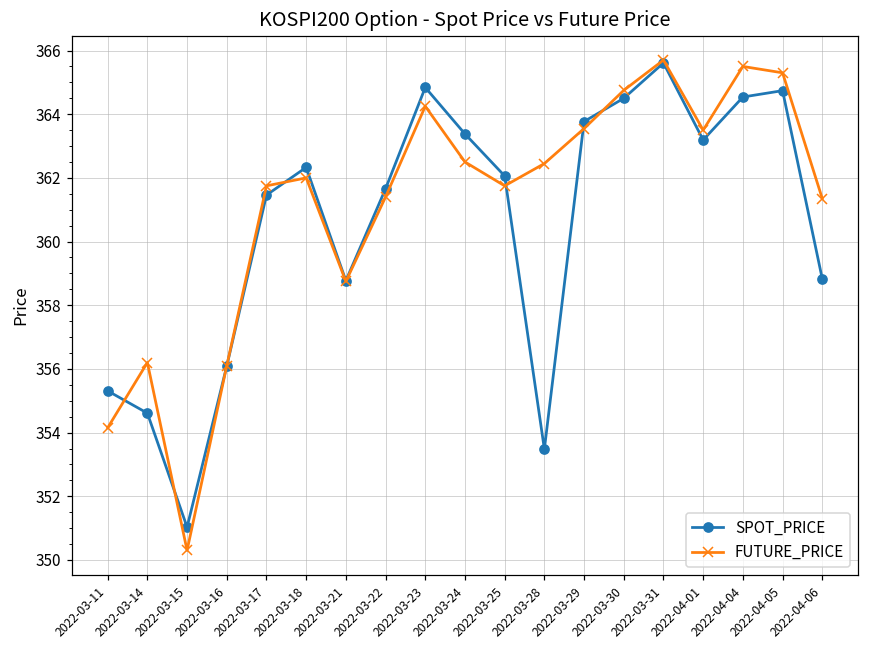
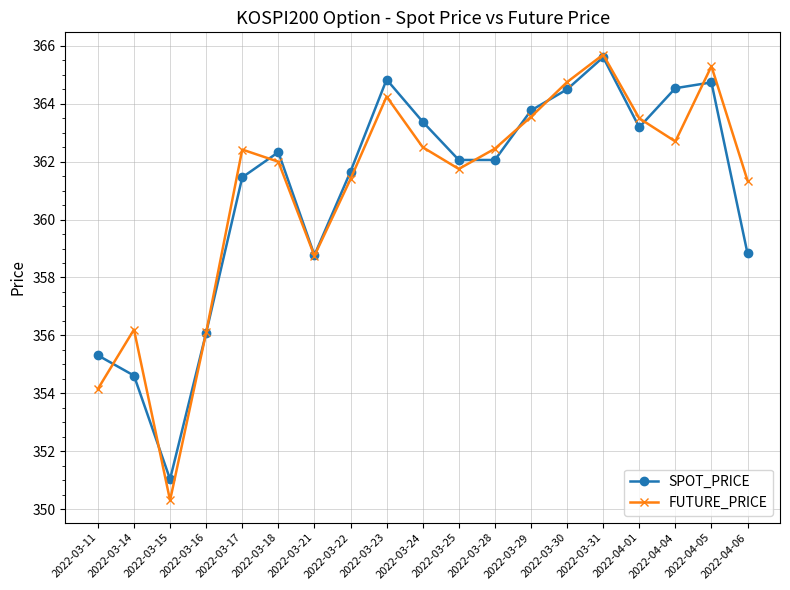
  {
    "SPOT_PRICE": {
      "2022-03-11": 355.3,
      "2022-03-14": 354.6,
      "2022-03-15": 351.0,
      "2022-03-17": 361.5,
      "2022-03-18": 362.3,
      "2022-03-22": 361.7,
      "2022-03-23": 364.8,
      "2022-03-24": 363.4,
      "2022-03-25": 362.1,
-     "2022-03-28": 353.5,
+     "2022-03-28": 362.1,
      "2022-03-29": 363.8,
      "2022-03-30": 364.5,
      "2022-03-31": 365.6,
      "2022-04-01": 363.2,
      "2022-04-04": 364.5,
      "2022-04-05": 364.7,
      "2022-04-06": 358.8
    },
    "FUTURE_PRICE": {
      "2022-03-11": 354.2,
      "2022-03-14": 356.2,
      "2022-03-15": 350.3,
-     "2022-03-17": 361.8,
+     "2022-03-17": 362.4,
      "2022-03-18": 362.0,
      "2022-03-22": 361.4,
      "2022-03-23": 364.3,
      "2022-03-24": 362.5,
      "2022-03-25": 361.8,
      "2022-03-28": 362.5,
      "2022-03-29": 363.6,
      "2022-03-30": 364.8,
      "2022-03-31": 365.7,
      "2022-04-01": 363.5,
-     "2022-04-04": 365.5,
+     "2022-04-04": 362.7,
      "2022-04-05": 365.3,
      "2022-04-06": 361.4
    }
  }
